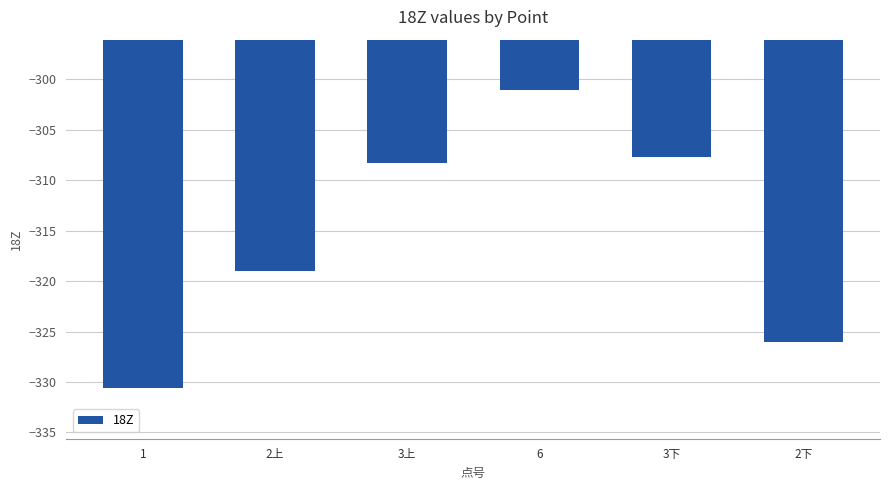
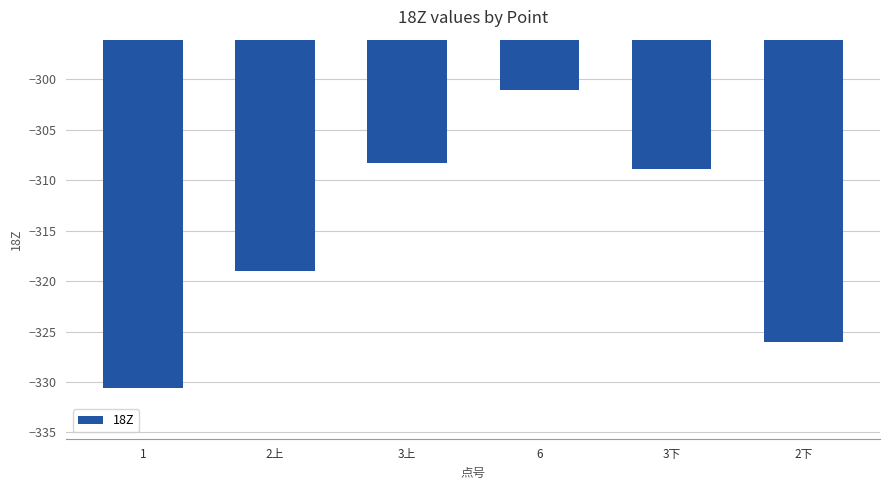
  {
    "1": -330.6,
    "2上": -319.0,
    "3上": -308.3,
    "6": -301.1,
-   "3下": -307.7,
+   "3下": -308.9,
    "2下": -326.1
  }
